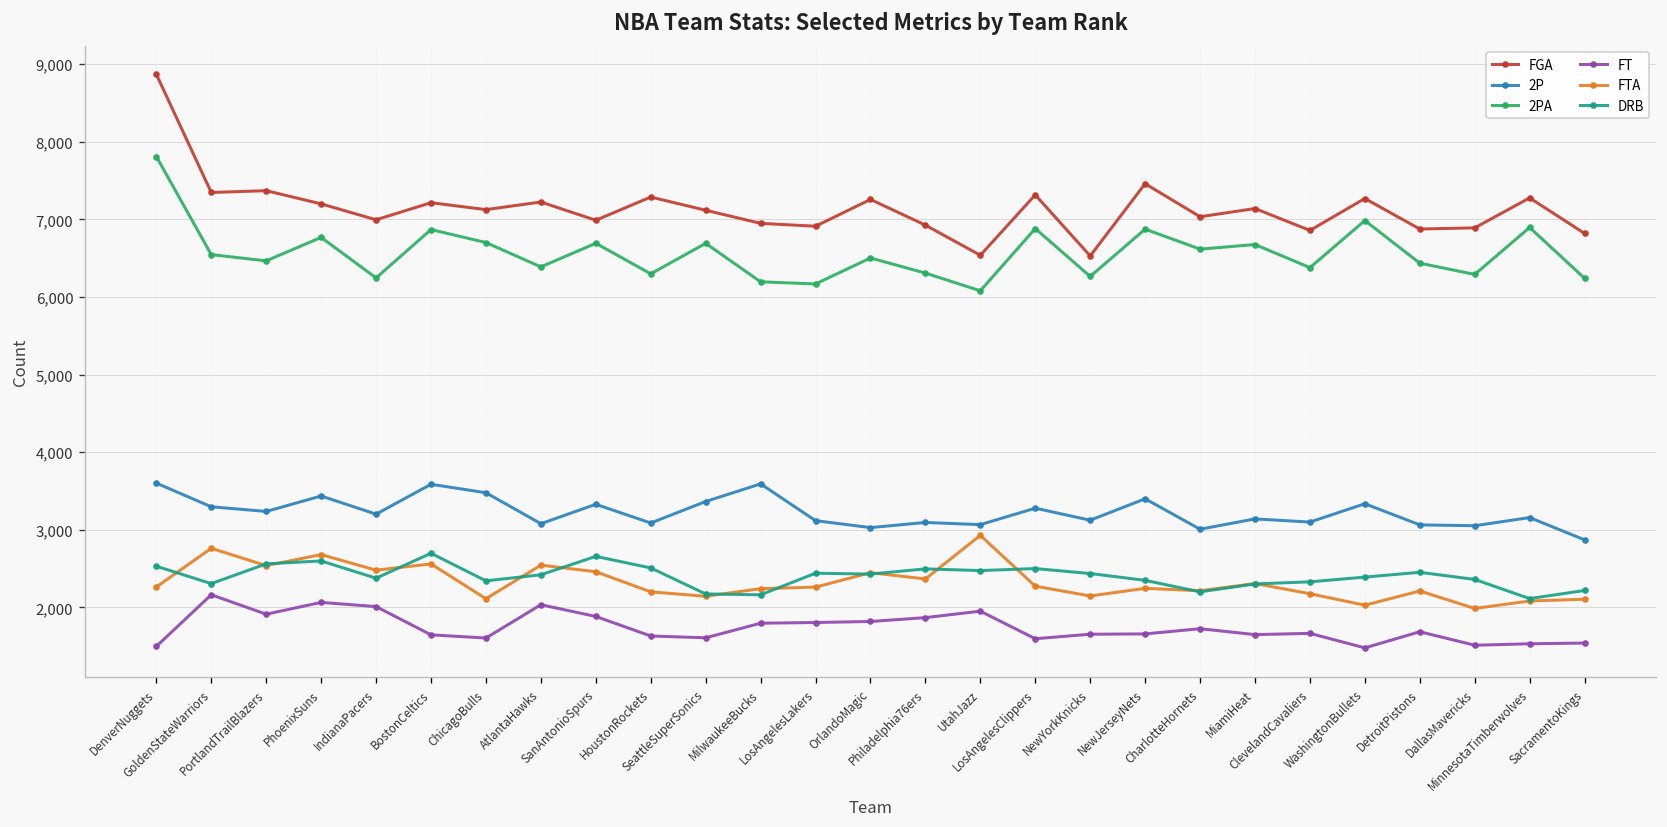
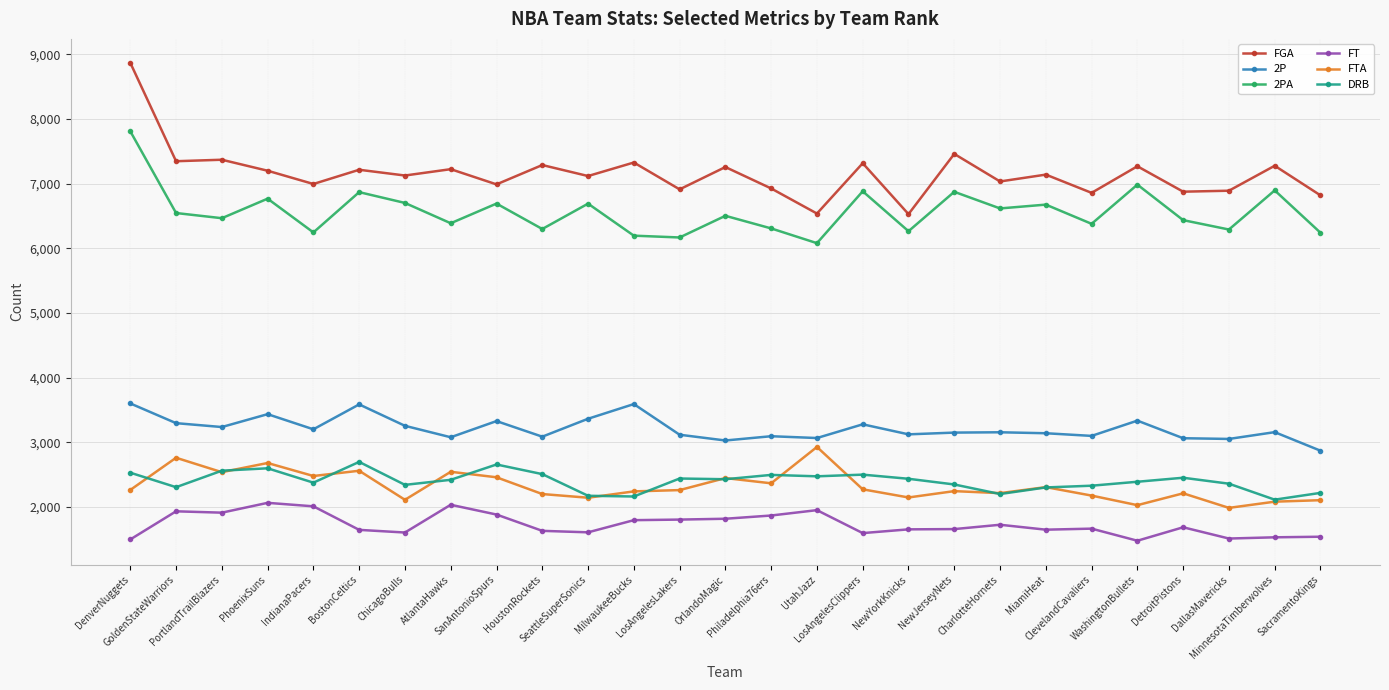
  {
    "FGA": {
      "DenverNuggets": "8,900",
      "GoldenStateWarriors": "7,300",
      "PortlandTrailBlazers": "7,400",
      "PhoenixSuns": "7,200",
      "IndianaPacers": "7,000",
      "BostonCeltics": "7,200",
      "ChicagoBulls": "7,100",
      "AtlantaHawks": "7,200",
      "SanAntonioSpurs": "7,000",
      "HoustonRockets": "7,300",
      "SeattleSuperSonics": "7,100",
-     "MilwaukeeBucks": "6,900",
+     "MilwaukeeBucks": "7,300",
      "LosAngelesLakers": "6,900",
      "OrlandoMagic": "7,300",
      "Philadelphia76ers": "6,900",
      "UtahJazz": "6,500",
      "LosAngelesClippers": "7,300",
      "NewYorkKnicks": "6,500",
      "NewJerseyNets": "7,500",
      "CharlotteHornets": "7,000",
      "MiamiHeat": "7,100",
      "ClevelandCavaliers": "6,900",
      "WashingtonBullets": "7,300",
      "DetroitPistons": "6,900",
      "DallasMavericks": "6,900",
      "MinnesotaTimberwolves": "7,300",
      "SacramentoKings": "6,800"
    },
    "2P": {
      "DenverNuggets": "3,600",
      "GoldenStateWarriors": "3,300",
      "PortlandTrailBlazers": "3,200",
      "PhoenixSuns": "3,400",
      "IndianaPacers": "3,200",
      "BostonCeltics": "3,600",
-     "ChicagoBulls": "3,500",
+     "ChicagoBulls": "3,300",
      "AtlantaHawks": "3,100",
      "SanAntonioSpurs": "3,300",
      "HoustonRockets": "3,100",
      "SeattleSuperSonics": "3,400",
      "MilwaukeeBucks": "3,600",
      "LosAngelesLakers": "3,100",
      "OrlandoMagic": "3,000",
      "Philadelphia76ers": "3,100",
      "UtahJazz": "3,100",
      "LosAngelesClippers": "3,300",
      "NewYorkKnicks": "3,100",
-     "NewJerseyNets": "3,400",
-     "CharlotteHornets": "3,000",
+     "NewJerseyNets": "3,200",
+     "CharlotteHornets": "3,200",
      "MiamiHeat": "3,100",
      "ClevelandCavaliers": "3,100",
      "WashingtonBullets": "3,300",
      "DetroitPistons": "3,100",
      "DallasMavericks": "3,100",
      "MinnesotaTimberwolves": "3,200",
      "SacramentoKings": "2,900"
    },
    "FT": {
      "DenverNuggets": "1,500",
-     "GoldenStateWarriors": "2,200",
+     "GoldenStateWarriors": "1,900",
      "PortlandTrailBlazers": "1,900",
      "PhoenixSuns": "2,100",
      "IndianaPacers": "2,000",
      "BostonCeltics": "1,600",
      "ChicagoBulls": "1,600",
      "AtlantaHawks": "2,000",
      "SanAntonioSpurs": "1,900",
      "HoustonRockets": "1,600",
      "SeattleSuperSonics": "1,600",
      "MilwaukeeBucks": "1,800",
      "LosAngelesLakers": "1,800",
      "OrlandoMagic": "1,800",
      "Philadelphia76ers": "1,900",
      "UtahJazz": "2,000",
      "LosAngelesClippers": "1,600",
      "NewYorkKnicks": "1,700",
      "NewJerseyNets": "1,700",
      "CharlotteHornets": "1,700",
      "MiamiHeat": "1,600",
      "ClevelandCavaliers": "1,700",
      "WashingtonBullets": "1,500",
      "DetroitPistons": "1,700",
      "DallasMavericks": "1,500",
      "MinnesotaTimberwolves": "1,500",
      "SacramentoKings": "1,500"
    },
    "FTA": {
      "DenverNuggets": "2,300",
      "GoldenStateWarriors": "2,800",
      "PhoenixSuns": "2,700",
      "IndianaPacers": "2,500",
      "BostonCeltics": "2,600",
      "ChicagoBulls": "2,100",
      "AtlantaHawks": "2,500",
      "SanAntonioSpurs": "2,500",
      "HoustonRockets": "2,200",
      "MilwaukeeBucks": "2,200",
      "LosAngelesLakers": "2,300",
      "Philadelphia76ers": "2,400",
      "UtahJazz": "2,900",
      "LosAngelesClippers": "2,300",
      "NewYorkKnicks": "2,100",
      "NewJerseyNets": "2,200",
      "ClevelandCavaliers": "2,200",
      "WashingtonBullets": "2,000",
      "DetroitPistons": "2,200",
      "DallasMavericks": "2,000",
      "SacramentoKings": "2,100"
    }
  }
